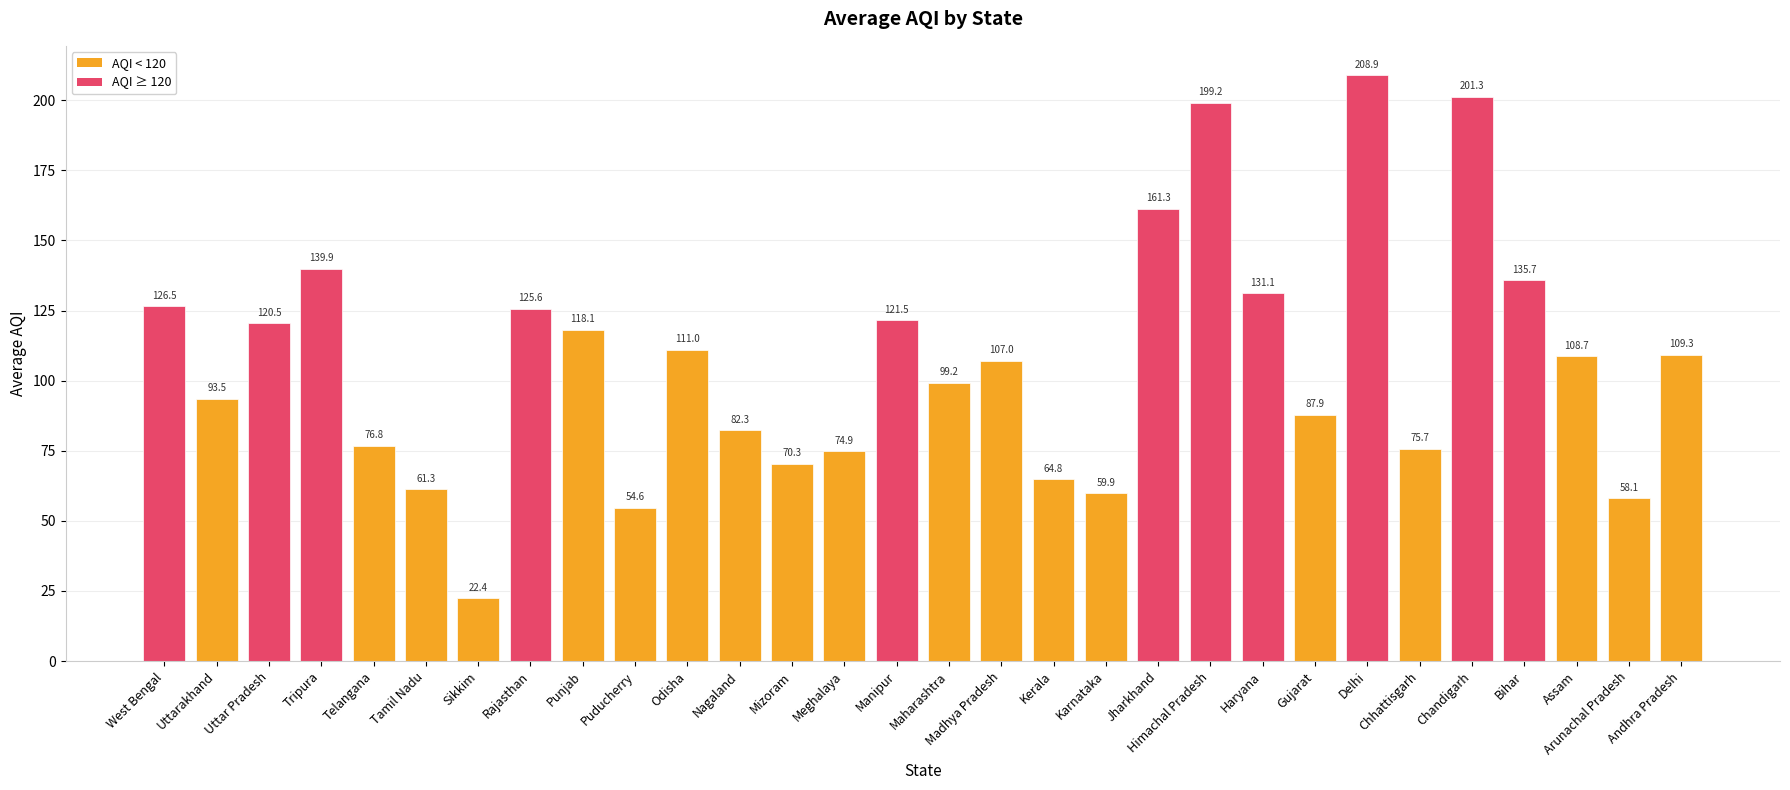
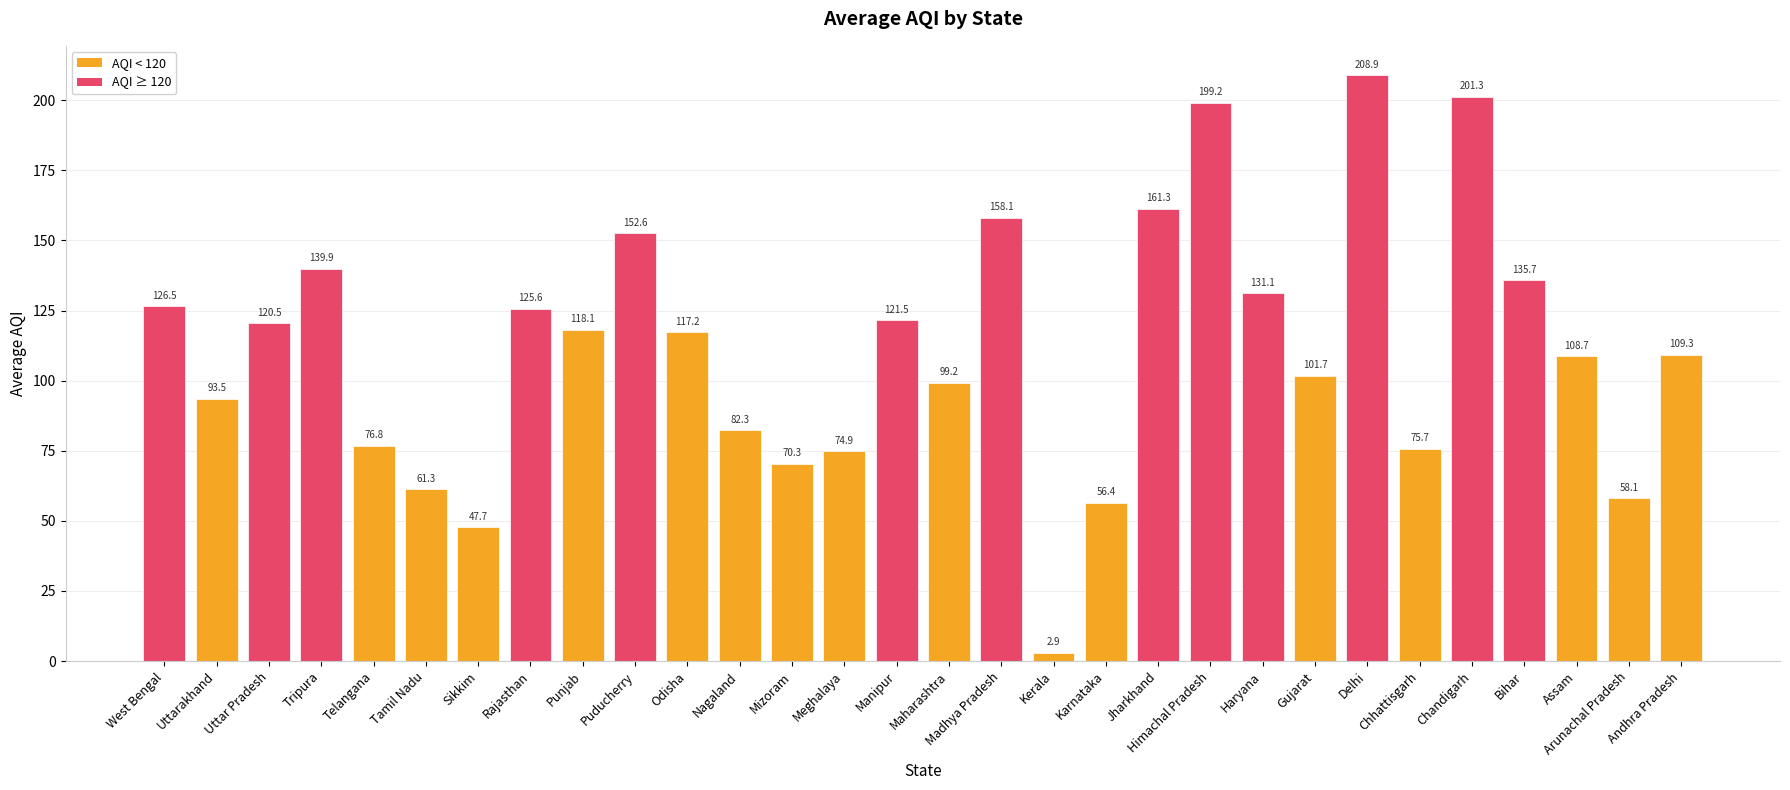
  {
    "West Bengal": 126.5,
    "Uttarakhand": 93.5,
    "Uttar Pradesh": 120.5,
    "Tripura": 139.9,
    "Telangana": 76.8,
    "Tamil Nadu": 61.3,
-   "Sikkim": 22.4,
+   "Sikkim": 47.7,
    "Rajasthan": 125.6,
    "Punjab": 118.1,
-   "Puducherry": 54.6,
-   "Odisha": 111.0,
+   "Puducherry": 152.6,
+   "Odisha": 117.2,
    "Nagaland": 82.3,
    "Mizoram": 70.3,
    "Meghalaya": 74.9,
    "Manipur": 121.5,
    "Maharashtra": 99.2,
-   "Madhya Pradesh": 107.0,
-   "Kerala": 64.8,
-   "Karnataka": 59.9,
+   "Madhya Pradesh": 158.1,
+   "Kerala": 2.9,
+   "Karnataka": 56.4,
    "Jharkhand": 161.3,
    "Himachal Pradesh": 199.2,
    "Haryana": 131.1,
-   "Gujarat": 87.9,
+   "Gujarat": 101.7,
    "Delhi": 208.9,
    "Chhattisgarh": 75.7,
    "Chandigarh": 201.3,
    "Bihar": 135.7,
    "Assam": 108.7,
    "Arunachal Pradesh": 58.1,
    "Andhra Pradesh": 109.3
  }
